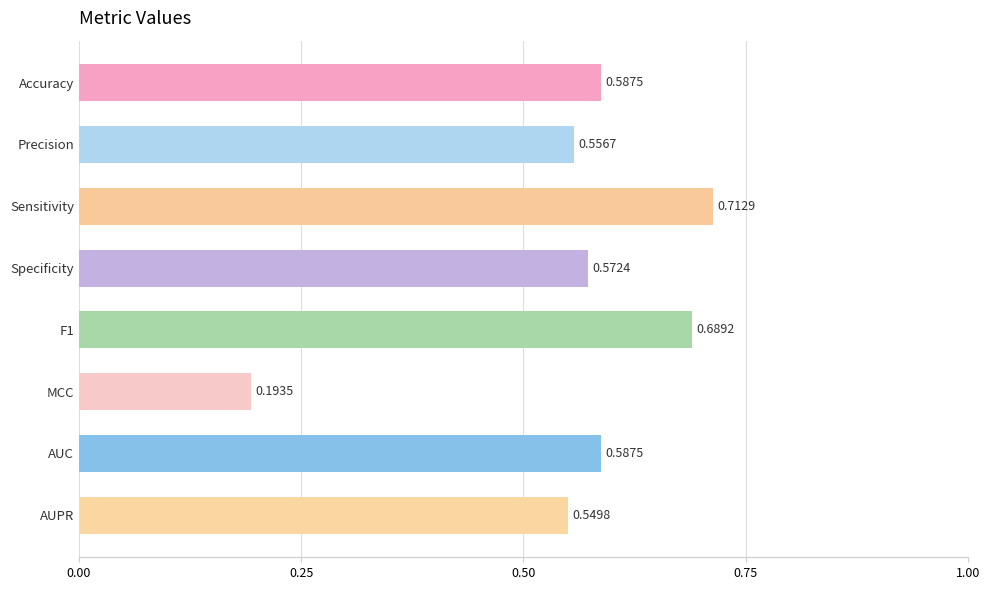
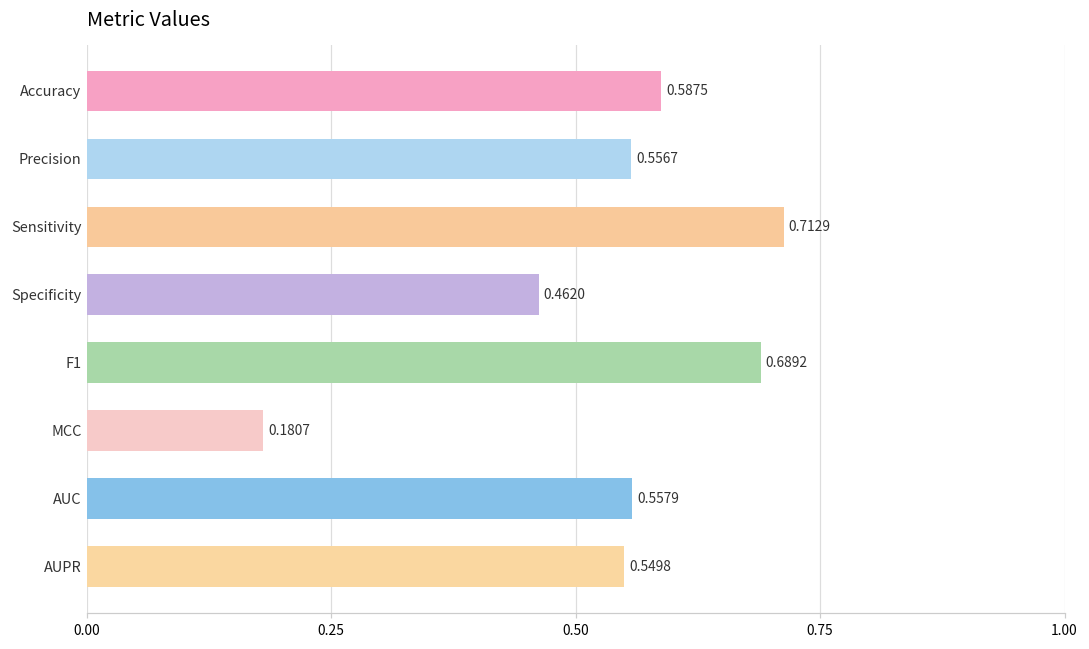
  {
    "Accuracy": 0.5875,
    "Precision": 0.5567,
    "Sensitivity": 0.7129,
-   "Specificity": 0.5724,
+   "Specificity": 0.4620,
    "F1": 0.6892,
-   "MCC": 0.1935,
-   "AUC": 0.5875,
+   "MCC": 0.1807,
+   "AUC": 0.5579,
    "AUPR": 0.5498
  }
